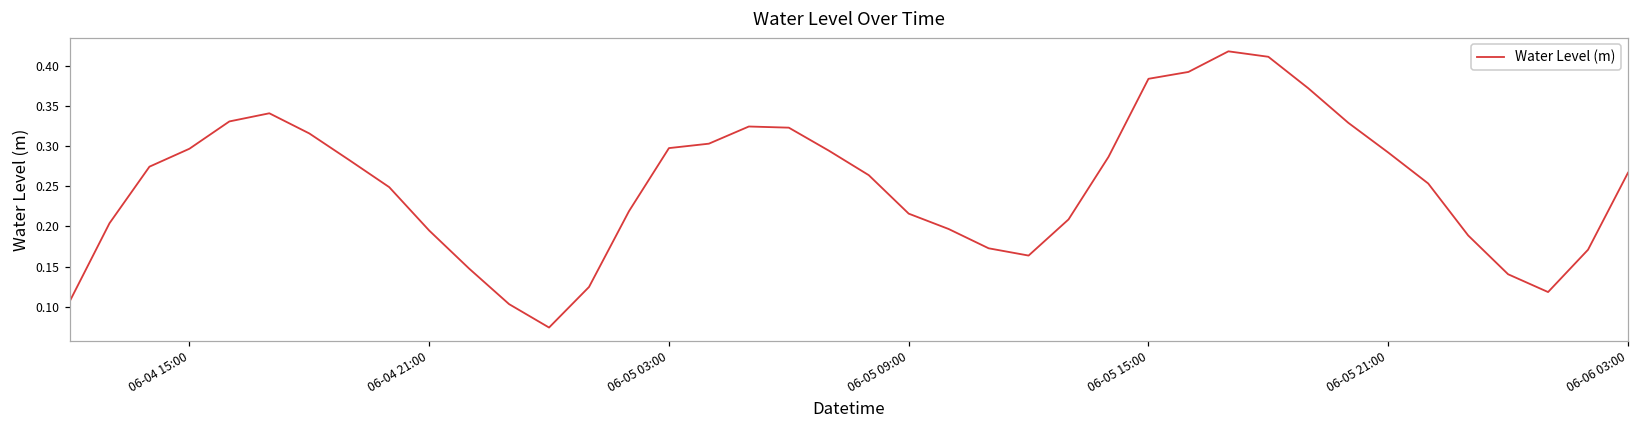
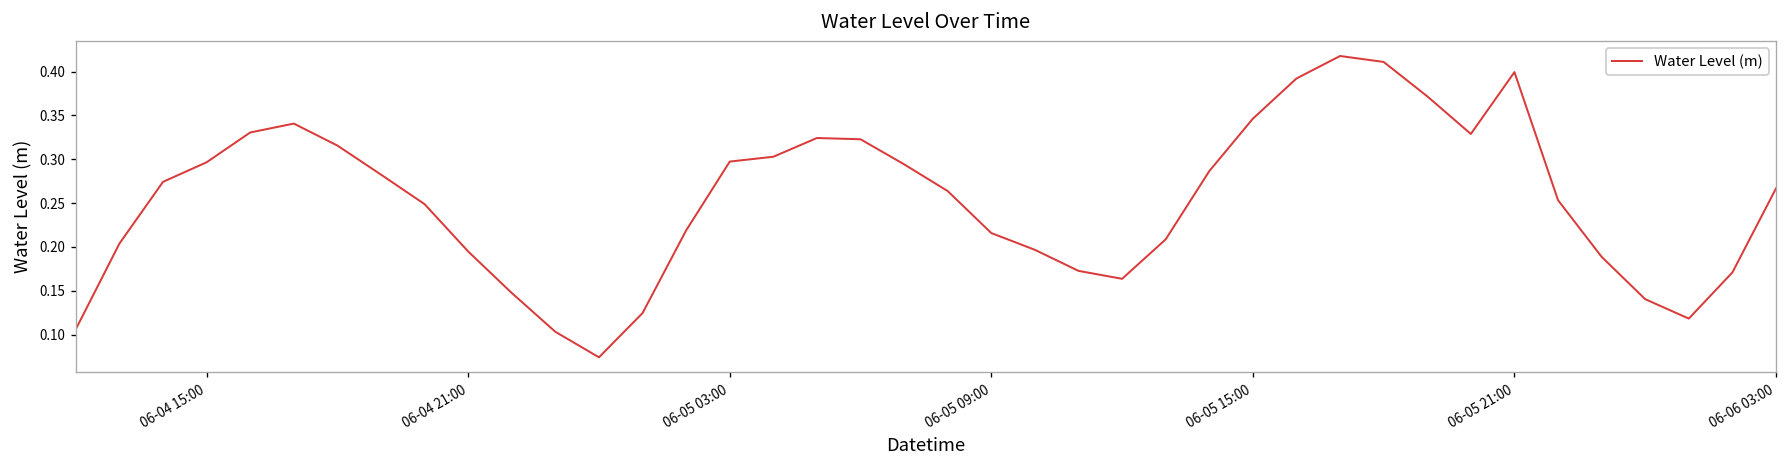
  {
    "06-04 15:00": 0.30,
    "06-04 21:00": 0.19,
    "06-05 03:00": 0.30,
    "06-05 09:00": 0.22,
-   "06-05 15:00": 0.38,
-   "06-05 21:00": 0.29,
+   "06-05 15:00": 0.35,
+   "06-05 21:00": 0.40,
    "06-06 03:00": 0.27
  }
